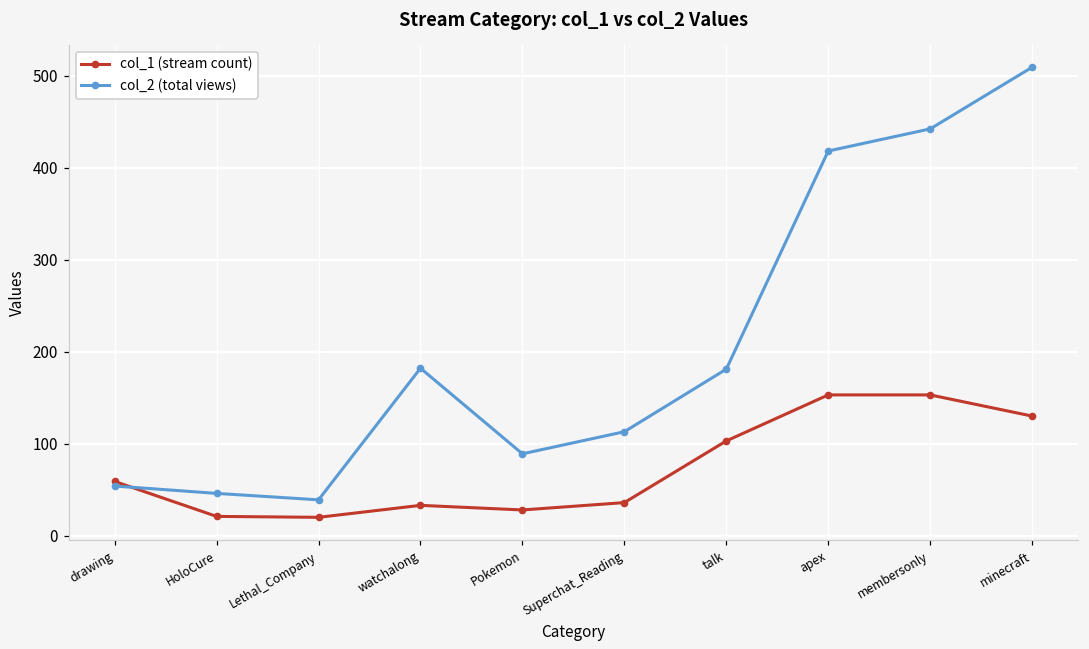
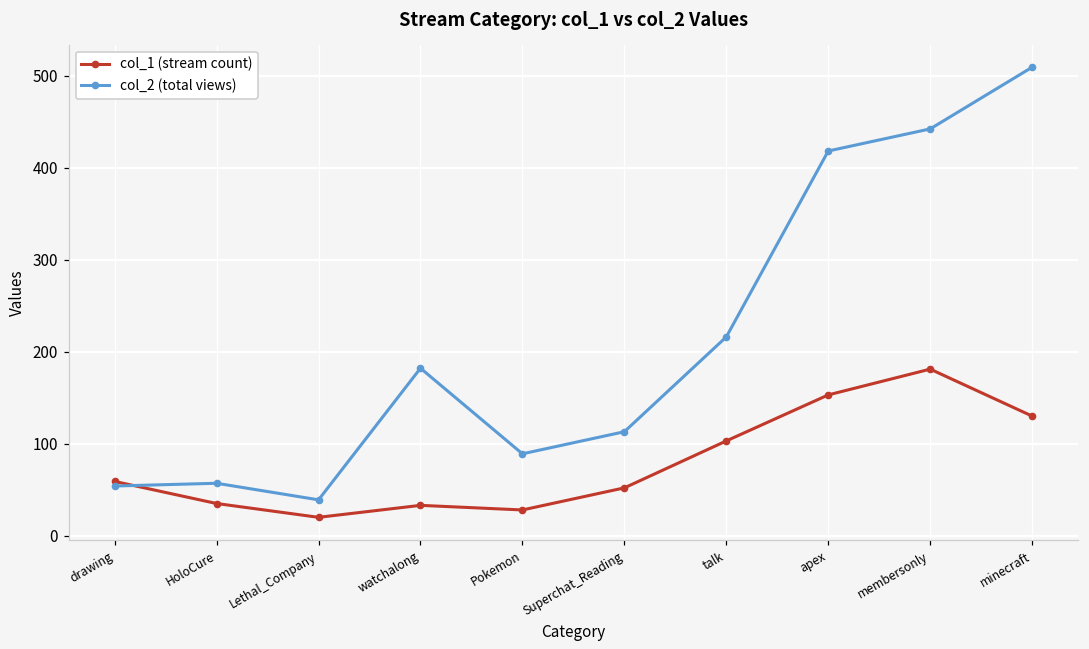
  {
    "col_1 (stream count)": {
      "drawing": 60,
-     "HoloCure": 20,
+     "HoloCure": 40,
      "Lethal_Company": 20,
      "watchalong": 30,
      "Pokemon": 30,
-     "Superchat_Reading": 40,
+     "Superchat_Reading": 50,
      "talk": 100,
      "apex": 150,
-     "membersonly": 150,
+     "membersonly": 180,
      "minecraft": 130
    },
    "col_2 (total views)": {
      "drawing": 50,
-     "HoloCure": 50,
+     "HoloCure": 60,
      "Lethal_Company": 40,
      "watchalong": 180,
      "Pokemon": 90,
      "Superchat_Reading": 110,
-     "talk": 180,
+     "talk": 220,
      "apex": 420,
      "membersonly": 440,
      "minecraft": 510
    }
  }
